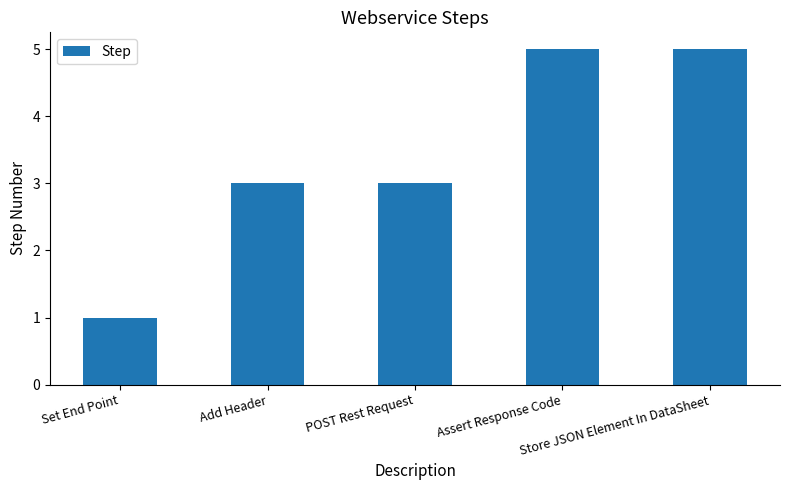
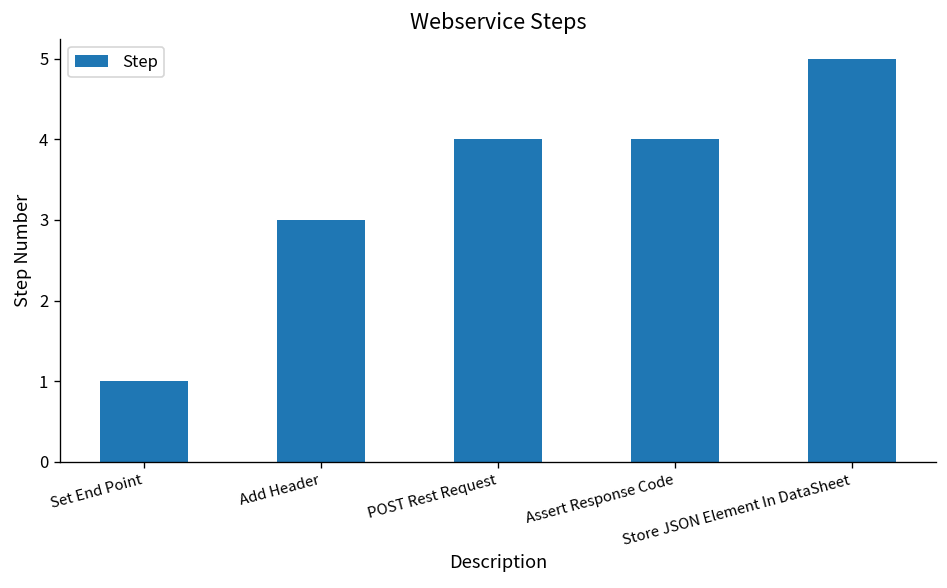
  {
    "Set End Point": 1,
    "Add Header": 3,
-   "POST Rest Request": 3,
-   "Assert Response Code": 5,
+   "POST Rest Request": 4,
+   "Assert Response Code": 4,
    "Store JSON Element In DataSheet": 5
  }
